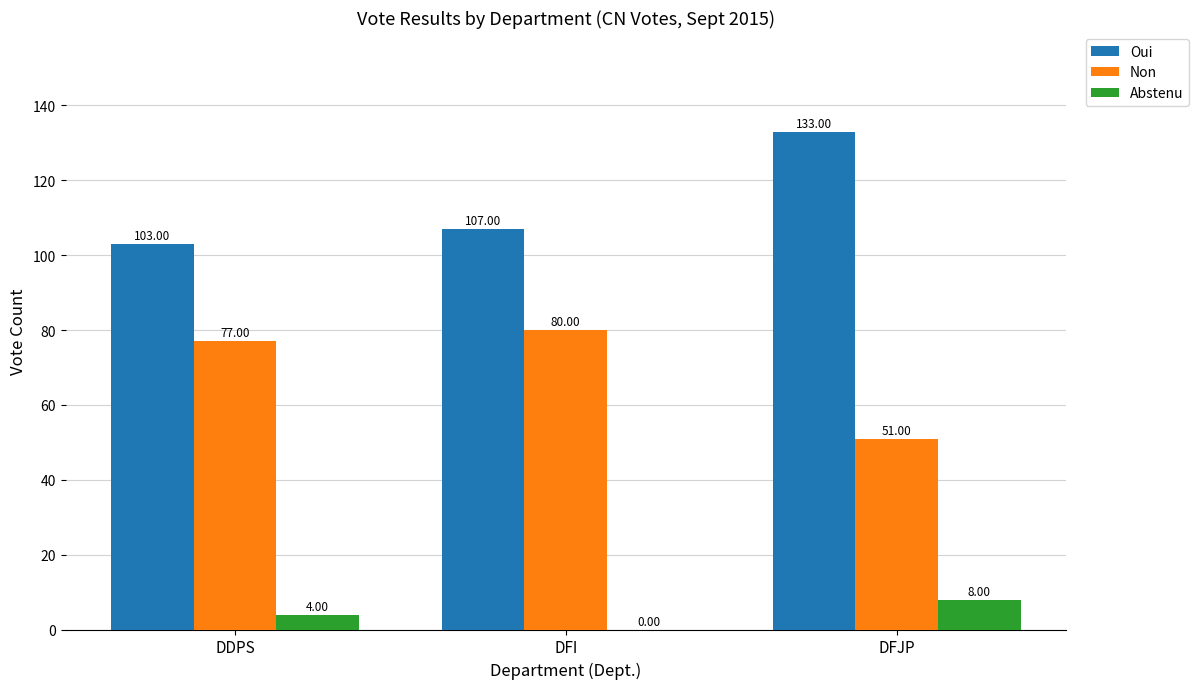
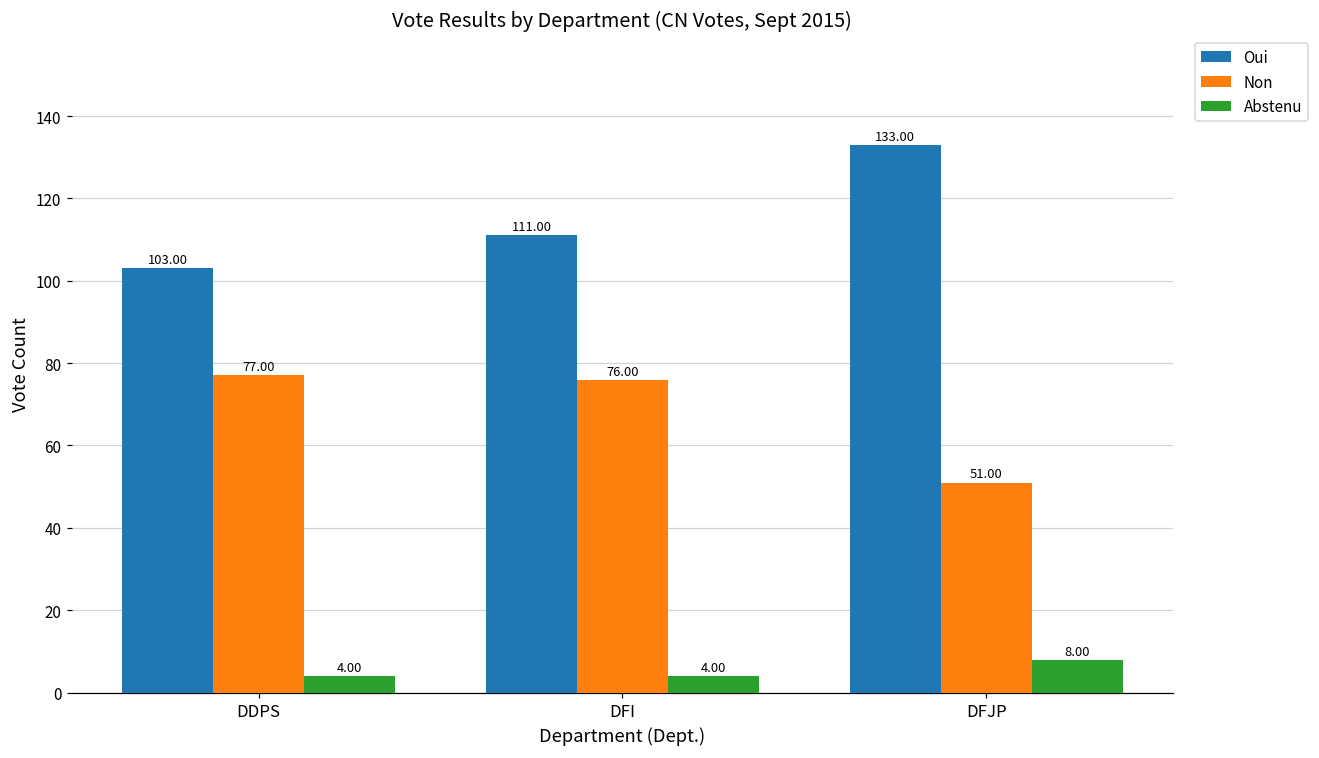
  {
    "Oui": {
      "DDPS": 103.00,
-     "DFI": 107.00,
+     "DFI": 111.00,
      "DFJP": 133.00
    },
    "Non": {
      "DDPS": 77.00,
-     "DFI": 80.00,
+     "DFI": 76.00,
      "DFJP": 51.00
    },
    "Abstenu": {
      "DDPS": 4.00,
-     "DFI": 0.00,
+     "DFI": 4.00,
      "DFJP": 8.00
    }
  }
